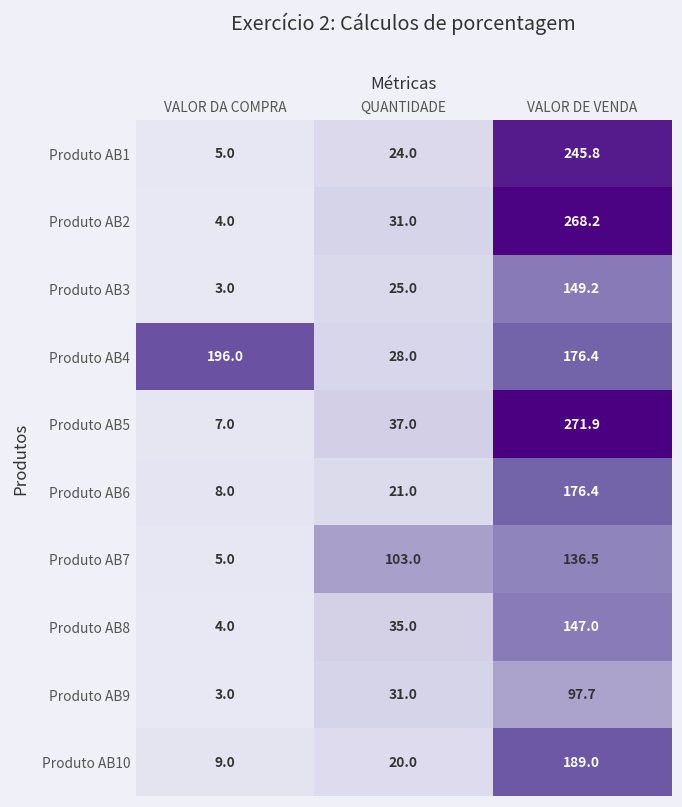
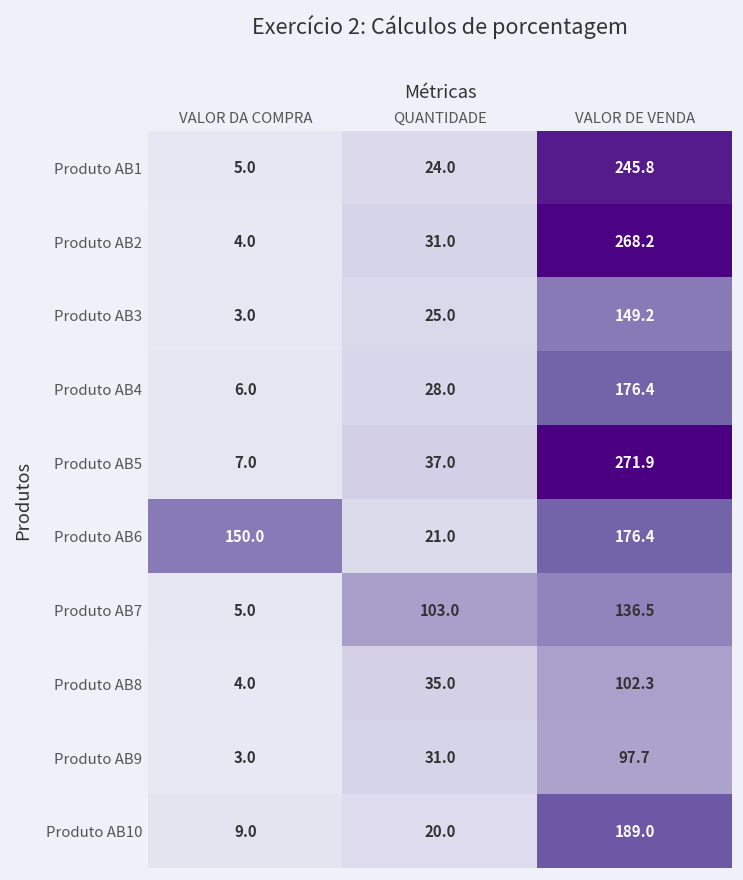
  {
    "Produto AB1": {
      "VALOR DA COMPRA": 5.0,
      "QUANTIDADE": 24.0,
      "VALOR DE VENDA": 245.8
    },
    "Produto AB2": {
      "VALOR DA COMPRA": 4.0,
      "QUANTIDADE": 31.0,
      "VALOR DE VENDA": 268.2
    },
    "Produto AB3": {
      "VALOR DA COMPRA": 3.0,
      "QUANTIDADE": 25.0,
      "VALOR DE VENDA": 149.2
    },
    "Produto AB4": {
-     "VALOR DA COMPRA": 196.0,
+     "VALOR DA COMPRA": 6.0,
      "QUANTIDADE": 28.0,
      "VALOR DE VENDA": 176.4
    },
    "Produto AB5": {
      "VALOR DA COMPRA": 7.0,
      "QUANTIDADE": 37.0,
      "VALOR DE VENDA": 271.9
    },
    "Produto AB6": {
-     "VALOR DA COMPRA": 8.0,
+     "VALOR DA COMPRA": 150.0,
      "QUANTIDADE": 21.0,
      "VALOR DE VENDA": 176.4
    },
    "Produto AB7": {
      "VALOR DA COMPRA": 5.0,
      "QUANTIDADE": 103.0,
      "VALOR DE VENDA": 136.5
    },
    "Produto AB8": {
      "VALOR DA COMPRA": 4.0,
      "QUANTIDADE": 35.0,
-     "VALOR DE VENDA": 147.0
+     "VALOR DE VENDA": 102.3
    },
    "Produto AB9": {
      "VALOR DA COMPRA": 3.0,
      "QUANTIDADE": 31.0,
      "VALOR DE VENDA": 97.7
    },
    "Produto AB10": {
      "VALOR DA COMPRA": 9.0,
      "QUANTIDADE": 20.0,
      "VALOR DE VENDA": 189.0
    }
  }
